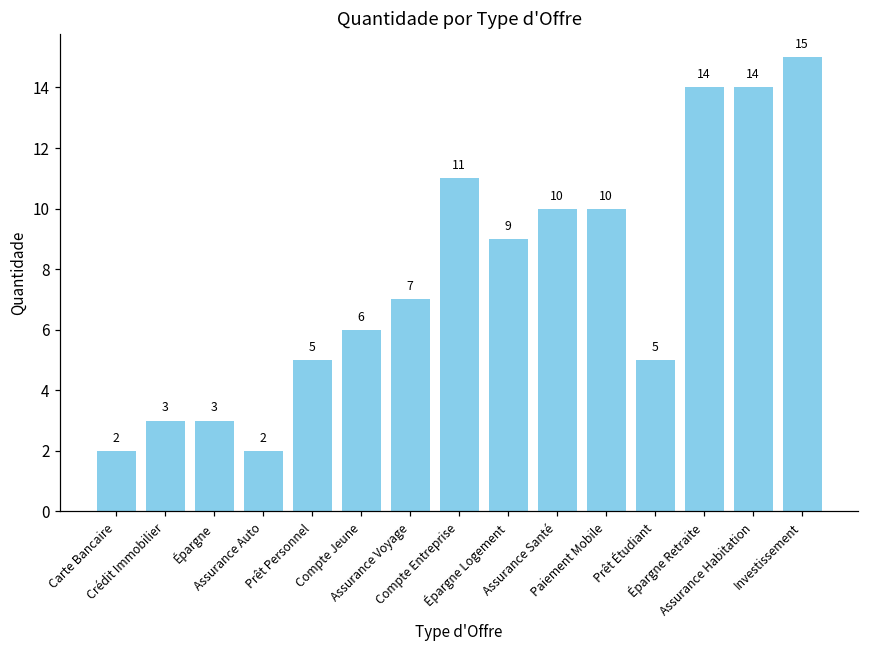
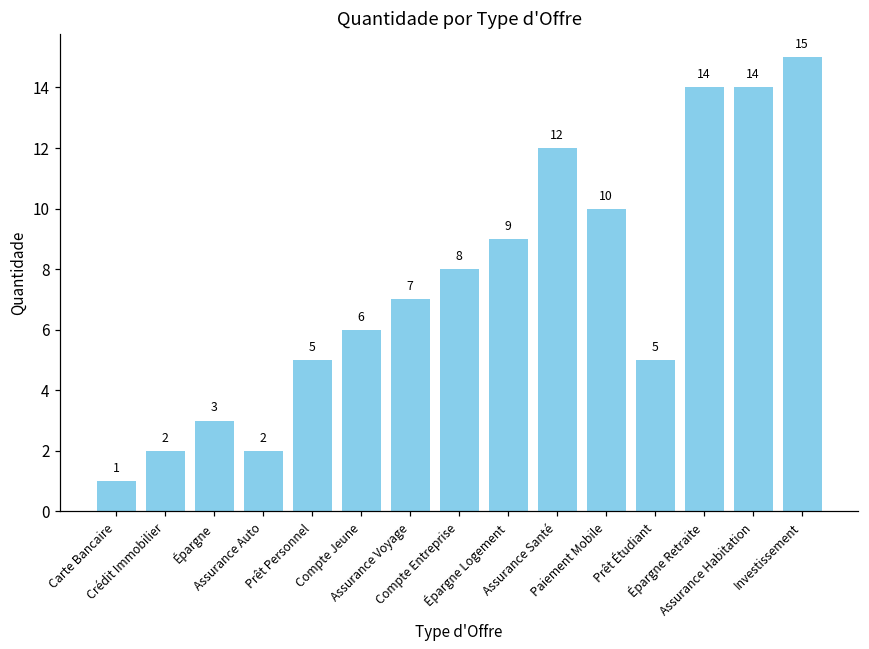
  {
-   "Carte Bancaire": 2,
-   "Crédit Immobilier": 3,
+   "Carte Bancaire": 1,
+   "Crédit Immobilier": 2,
    "Épargne": 3,
    "Assurance Auto": 2,
    "Prêt Personnel": 5,
    "Compte Jeune": 6,
    "Assurance Voyage": 7,
-   "Compte Entreprise": 11,
+   "Compte Entreprise": 8,
    "Épargne Logement": 9,
-   "Assurance Santé": 10,
+   "Assurance Santé": 12,
    "Paiement Mobile": 10,
    "Prêt Étudiant": 5,
    "Épargne Retraite": 14,
    "Assurance Habitation": 14,
    "Investissement": 15
  }
